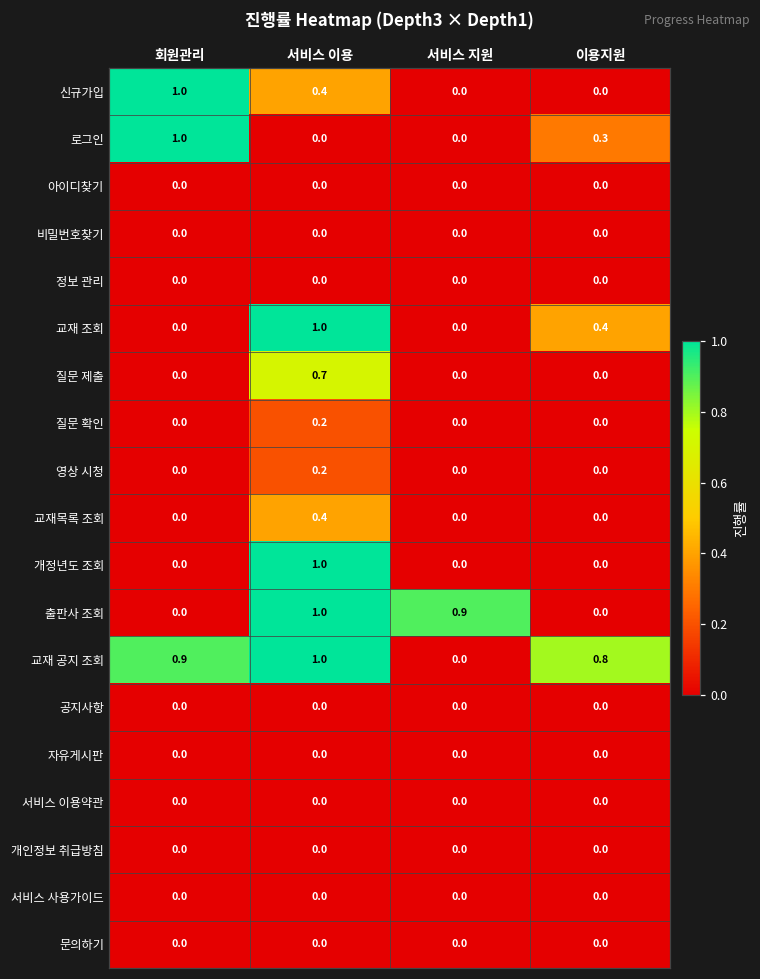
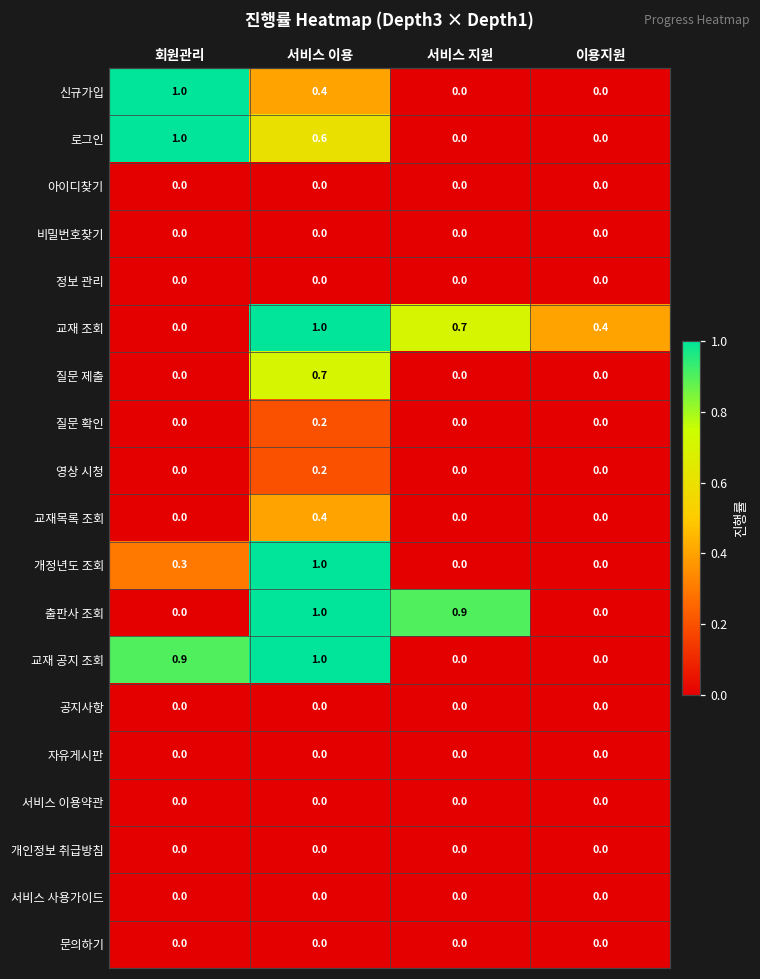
  {
    "신규가입": {
      "회원관리": 1.0,
      "서비스 이용": 0.4,
      "서비스 지원": 0.0,
      "이용지원": 0.0
    },
    "로그인": {
      "회원관리": 1.0,
-     "서비스 이용": 0.0,
+     "서비스 이용": 0.6,
      "서비스 지원": 0.0,
-     "이용지원": 0.3
+     "이용지원": 0.0
    },
    "아이디찾기": {
      "회원관리": 0.0,
      "서비스 이용": 0.0,
      "서비스 지원": 0.0,
      "이용지원": 0.0
    },
    "비밀번호찾기": {
      "회원관리": 0.0,
      "서비스 이용": 0.0,
      "서비스 지원": 0.0,
      "이용지원": 0.0
    },
    "정보 관리": {
      "회원관리": 0.0,
      "서비스 이용": 0.0,
      "서비스 지원": 0.0,
      "이용지원": 0.0
    },
    "교재 조회": {
      "회원관리": 0.0,
      "서비스 이용": 1.0,
-     "서비스 지원": 0.0,
+     "서비스 지원": 0.7,
      "이용지원": 0.4
    },
    "질문 제출": {
      "회원관리": 0.0,
      "서비스 이용": 0.7,
      "서비스 지원": 0.0,
      "이용지원": 0.0
    },
    "질문 확인": {
      "회원관리": 0.0,
      "서비스 이용": 0.2,
      "서비스 지원": 0.0,
      "이용지원": 0.0
    },
    "영상 시청": {
      "회원관리": 0.0,
      "서비스 이용": 0.2,
      "서비스 지원": 0.0,
      "이용지원": 0.0
    },
    "교재목록 조회": {
      "회원관리": 0.0,
      "서비스 이용": 0.4,
      "서비스 지원": 0.0,
      "이용지원": 0.0
    },
    "개정년도 조회": {
-     "회원관리": 0.0,
+     "회원관리": 0.3,
      "서비스 이용": 1.0,
      "서비스 지원": 0.0,
      "이용지원": 0.0
    },
    "출판사 조회": {
      "회원관리": 0.0,
      "서비스 이용": 1.0,
      "서비스 지원": 0.9,
      "이용지원": 0.0
    },
    "교재 공지 조회": {
      "회원관리": 0.9,
      "서비스 이용": 1.0,
      "서비스 지원": 0.0,
-     "이용지원": 0.8
+     "이용지원": 0.0
    },
    "공지사항": {
      "회원관리": 0.0,
      "서비스 이용": 0.0,
      "서비스 지원": 0.0,
      "이용지원": 0.0
    },
    "자유게시판": {
      "회원관리": 0.0,
      "서비스 이용": 0.0,
      "서비스 지원": 0.0,
      "이용지원": 0.0
    },
    "서비스 이용약관": {
      "회원관리": 0.0,
      "서비스 이용": 0.0,
      "서비스 지원": 0.0,
      "이용지원": 0.0
    },
    "개인정보 취급방침": {
      "회원관리": 0.0,
      "서비스 이용": 0.0,
      "서비스 지원": 0.0,
      "이용지원": 0.0
    },
    "서비스 사용가이드": {
      "회원관리": 0.0,
      "서비스 이용": 0.0,
      "서비스 지원": 0.0,
      "이용지원": 0.0
    },
    "문의하기": {
      "회원관리": 0.0,
      "서비스 이용": 0.0,
      "서비스 지원": 0.0,
      "이용지원": 0.0
    }
  }
